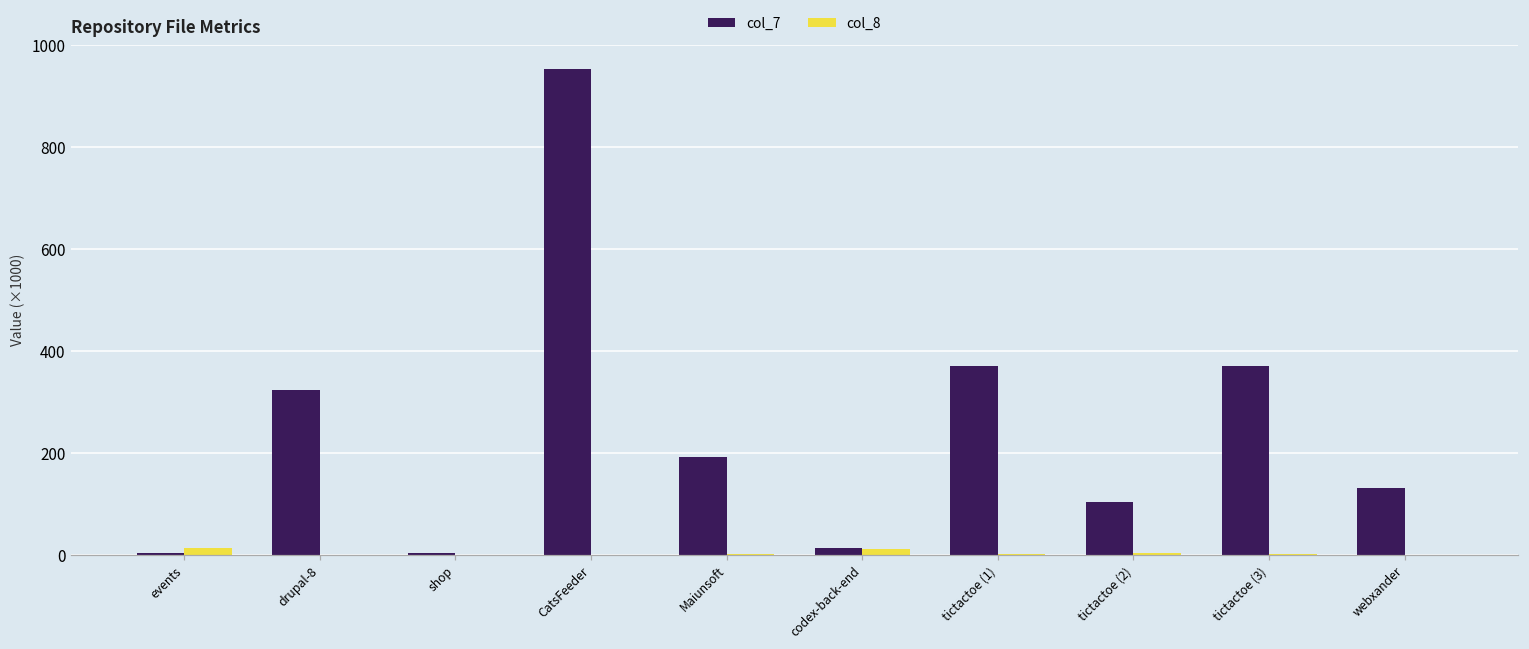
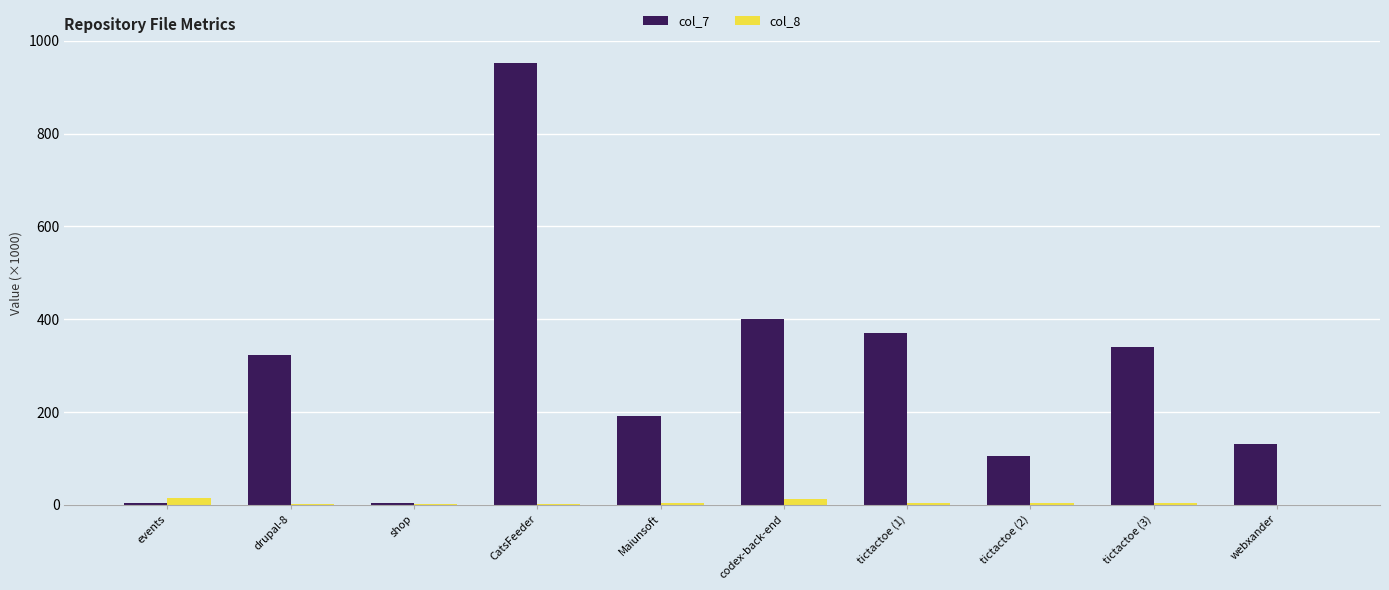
  {
    "col_7": {
      "drupal-8": 320,
      "CatsFeeder": 950,
      "Maiunsoft": 190,
-     "codex-back-end": 10,
+     "codex-back-end": 400,
      "tictactoe (1)": 370,
      "tictactoe (2)": 100,
-     "tictactoe (3)": 370,
+     "tictactoe (3)": 340,
      "webxander": 130
    },
    "col_8": {
      "events": 10,
      "codex-back-end": 10
    }
  }
